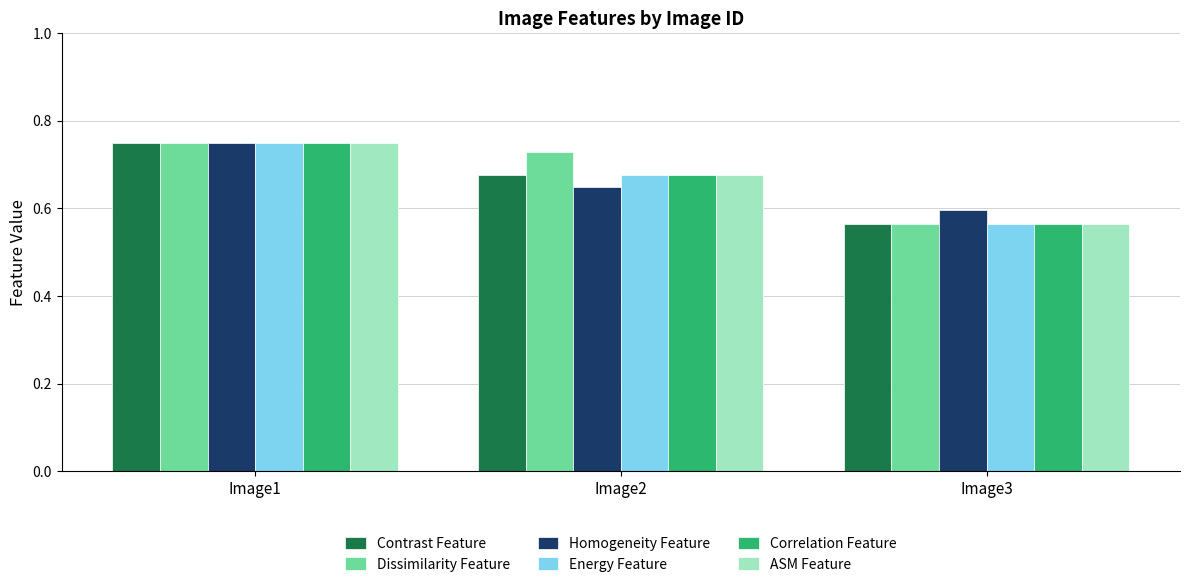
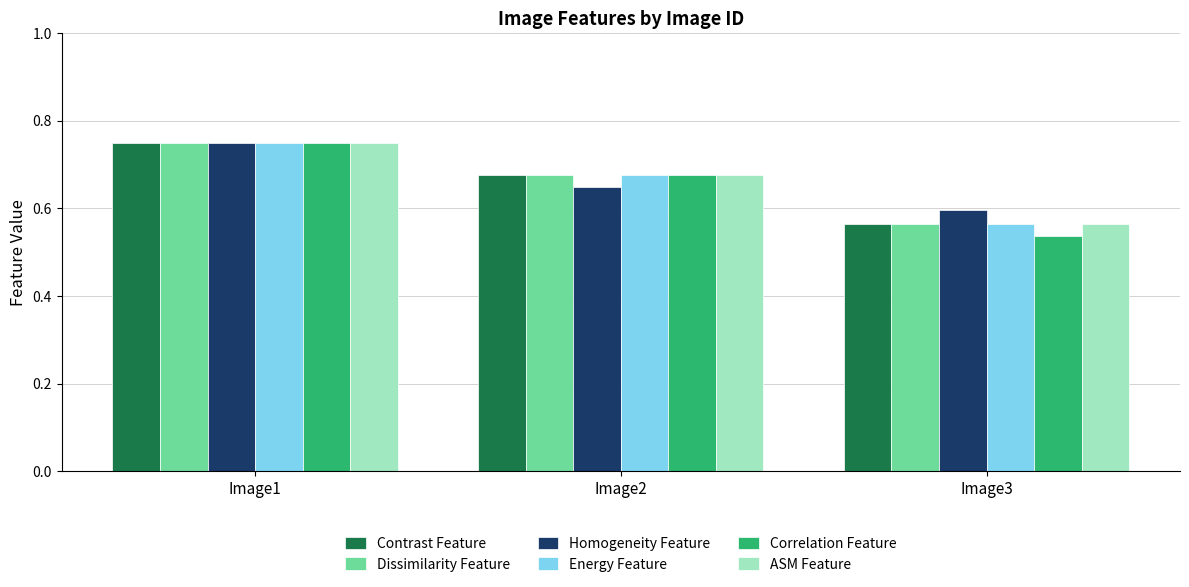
  {
    "Contrast Feature": {
      "Image1": 0.75,
      "Image2": 0.68,
      "Image3": 0.56
    },
    "Dissimilarity Feature": {
      "Image1": 0.75,
-     "Image2": 0.73,
+     "Image2": 0.68,
      "Image3": 0.56
    },
    "Homogeneity Feature": {
      "Image1": 0.75,
      "Image2": 0.65,
      "Image3": 0.60
    },
    "Energy Feature": {
      "Image1": 0.75,
      "Image2": 0.68,
      "Image3": 0.56
    },
    "Correlation Feature": {
      "Image1": 0.75,
      "Image2": 0.68,
-     "Image3": 0.56
+     "Image3": 0.54
    },
    "ASM Feature": {
      "Image1": 0.75,
      "Image2": 0.68,
      "Image3": 0.56
    }
  }
